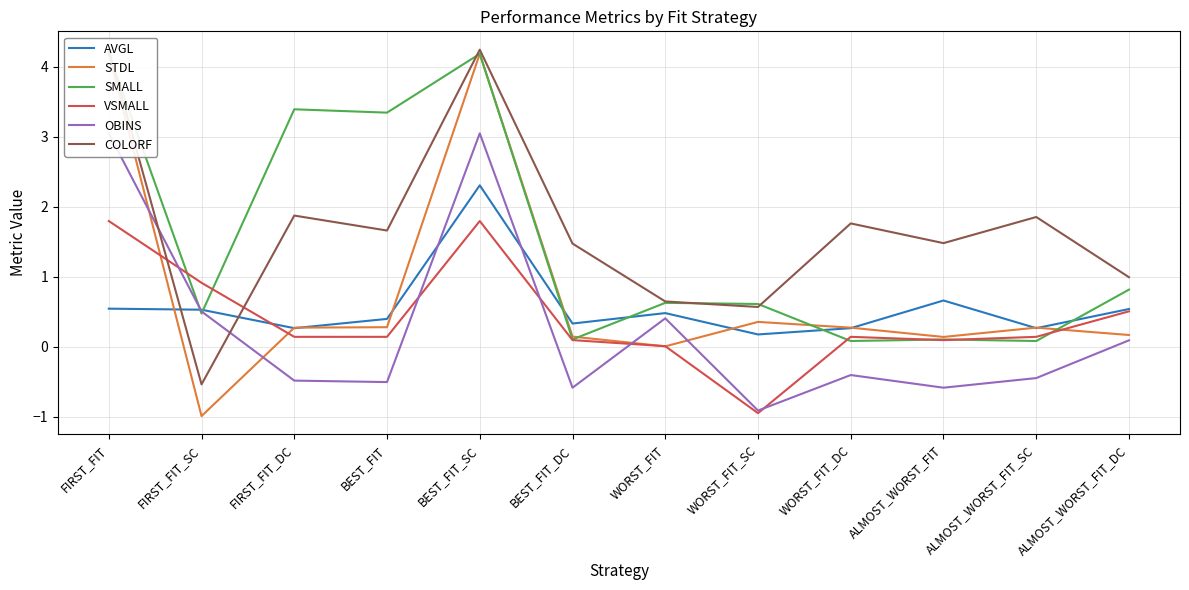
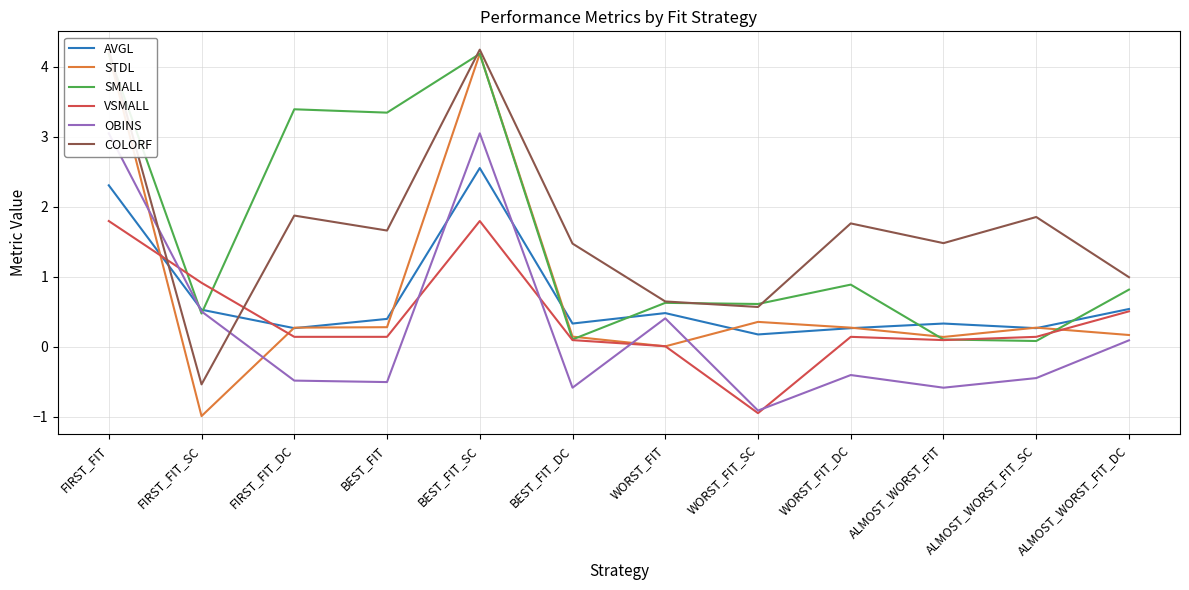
  {
    "AVGL": {
-     "FIRST_FIT": 0.5,
+     "FIRST_FIT": 2.3,
      "BEST_FIT": 0.4,
-     "BEST_FIT_SC": 2.3,
+     "BEST_FIT_SC": 2.6,
      "BEST_FIT_DC": 0.3,
      "WORST_FIT": 0.5,
      "WORST_FIT_SC": 0.2,
-     "ALMOST_WORST_FIT": 0.7
+     "ALMOST_WORST_FIT": 0.3
    },
    "SMALL": {
      "FIRST_FIT_DC": 3.4,
      "BEST_FIT": 3.3,
      "WORST_FIT_SC": 0.6,
-     "WORST_FIT_DC": 0.1,
+     "WORST_FIT_DC": 0.9,
      "ALMOST_WORST_FIT_SC": 0.1,
      "ALMOST_WORST_FIT_DC": 0.8
    },
    "OBINS": {
      "FIRST_FIT_DC": -0.5,
      "BEST_FIT": -0.5,
      "BEST_FIT_SC": 3.0,
      "BEST_FIT_DC": -0.6,
      "WORST_FIT": 0.4,
      "WORST_FIT_SC": -0.9,
      "WORST_FIT_DC": -0.4,
      "ALMOST_WORST_FIT": -0.6,
      "ALMOST_WORST_FIT_SC": -0.4,
      "ALMOST_WORST_FIT_DC": 0.1
    },
    "COLORF": {
      "FIRST_FIT_SC": -0.5,
      "FIRST_FIT_DC": 1.9,
      "BEST_FIT": 1.7,
      "BEST_FIT_SC": 4.2,
      "BEST_FIT_DC": 1.5,
      "WORST_FIT_SC": 0.6,
      "WORST_FIT_DC": 1.8,
      "ALMOST_WORST_FIT": 1.5,
      "ALMOST_WORST_FIT_SC": 1.9,
      "ALMOST_WORST_FIT_DC": 1.0
    }
  }
